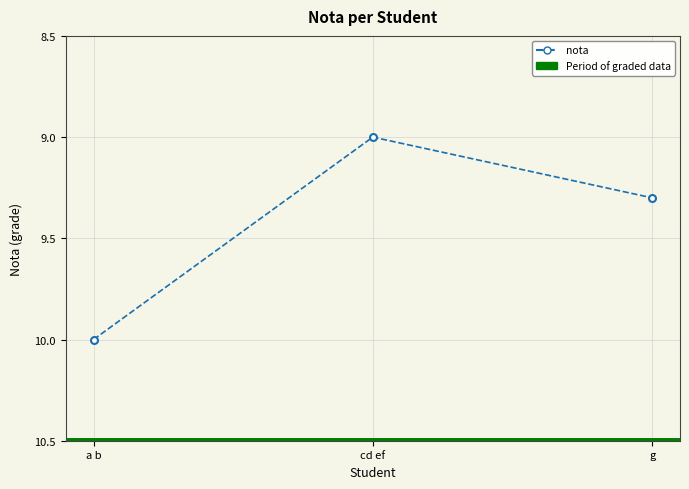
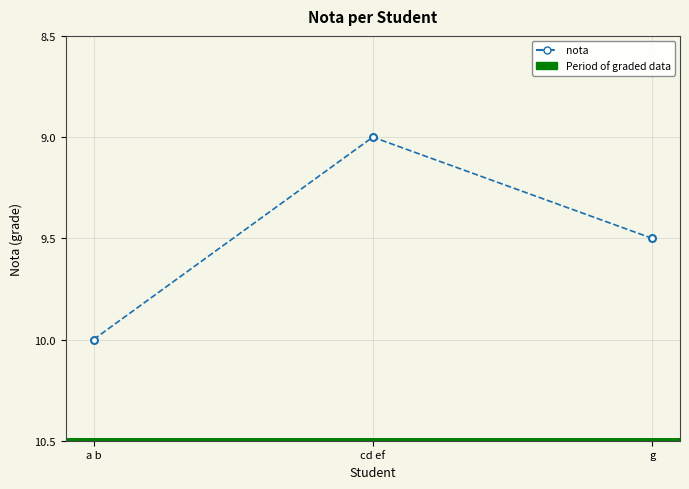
  {
    "a b": 10.0,
    "cd ef": 9.0,
-   "g": 9.3
+   "g": 9.5
  }
